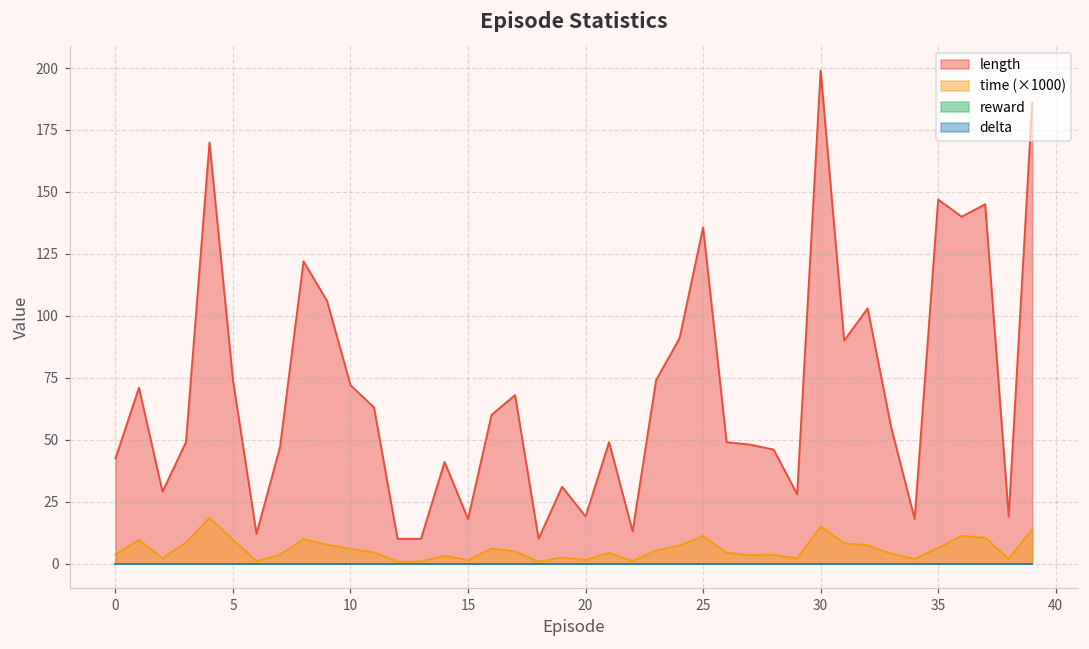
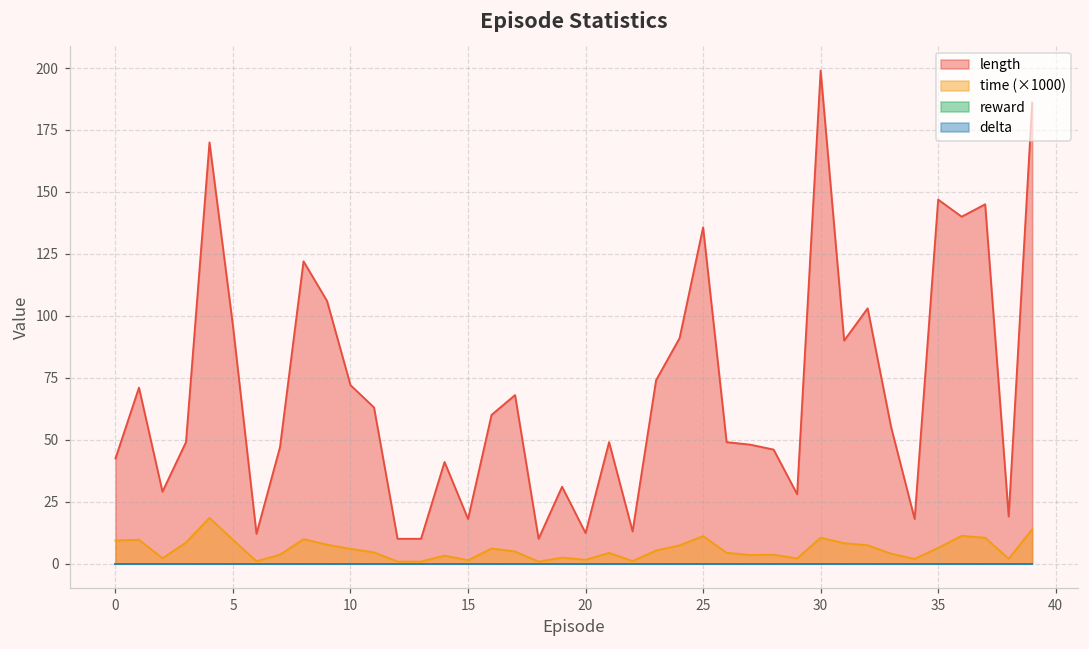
  {
    "length": {
      "0": 42,
-     "5": 74,
+     "5": 96,
      "10": 72,
      "15": 18,
-     "20": 19,
+     "20": 12,
      "25": 136,
      "30": 199,
      "35": 147
    },
    "time (×1000)": {
-     "0": 4,
+     "0": 9,
      "5": 10,
      "10": 6,
      "15": 1,
      "20": 2,
      "25": 11,
-     "30": 15,
+     "30": 10,
      "35": 6
    },
    "delta": {
      "0": 0,
      "5": 0,
      "10": 0,
      "15": 0,
      "20": 0,
      "25": 0,
      "30": 0,
      "35": 0
    }
  }
